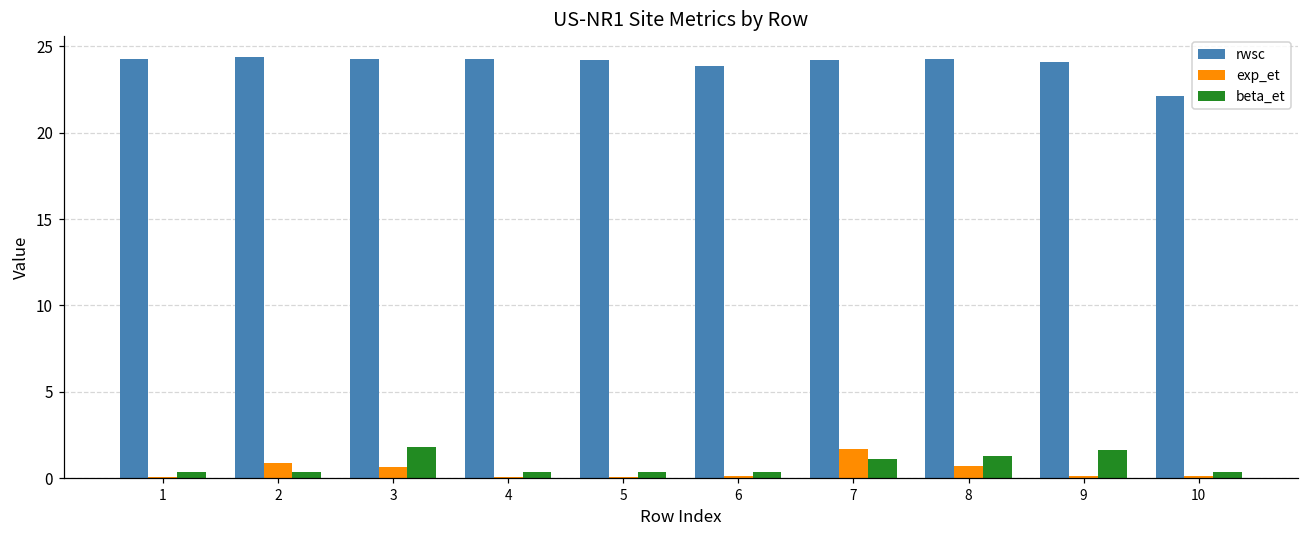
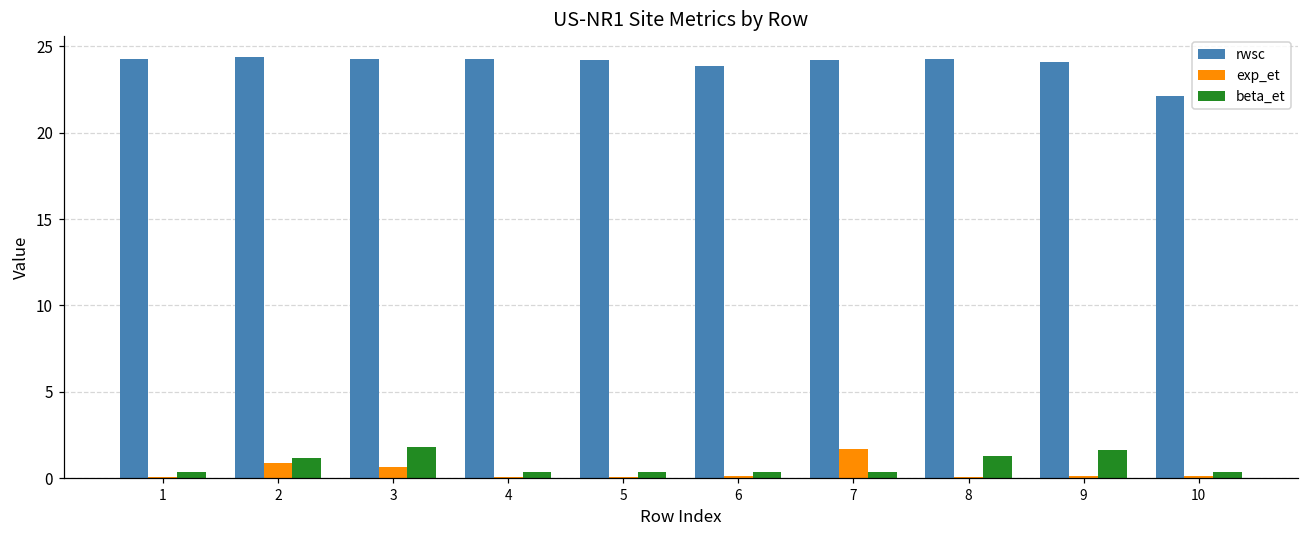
  {
    "rwsc": {
      "1": 24.2,
      "2": 24.4,
      "3": 24.3,
      "4": 24.2,
      "5": 24.2,
      "6": 23.8,
      "7": 24.2,
      "8": 24.3,
      "9": 24.1,
      "10": 22.1
    },
    "exp_et": {
      "2": 0.9,
      "3": 0.7,
      "7": 1.7,
-     "8": 0.7
+     "8": 0.1
    },
    "beta_et": {
      "1": 0.3,
-     "2": 0.3,
+     "2": 1.2,
      "3": 1.8,
      "4": 0.3,
      "5": 0.3,
      "6": 0.3,
-     "7": 1.1,
+     "7": 0.3,
      "8": 1.3,
      "9": 1.7,
      "10": 0.3
    }
  }
